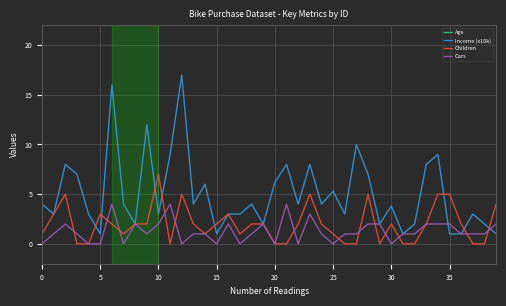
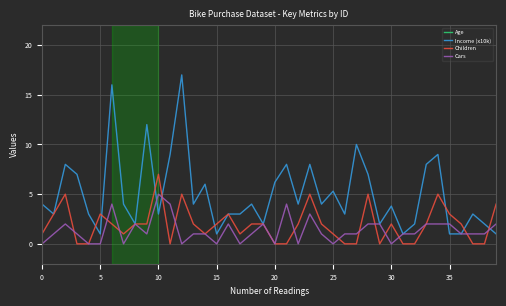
  {
    "Income (x10k)": {
      "0": 4,
      "5": 1,
      "10": 3,
      "15": 1,
      "20": 6,
      "25": 5,
      "30": 4,
      "35": 1
    },
    "Children": {
      "0": 1,
      "5": 3,
      "10": 7,
      "15": 2,
      "25": 1,
      "30": 2,
-     "35": 5
+     "35": 3
    },
    "Cars": {
      "0": 0,
      "5": 0,
-     "10": 2,
+     "10": 5,
      "15": 0,
      "25": 0,
      "30": 0,
      "35": 2
    }
  }
